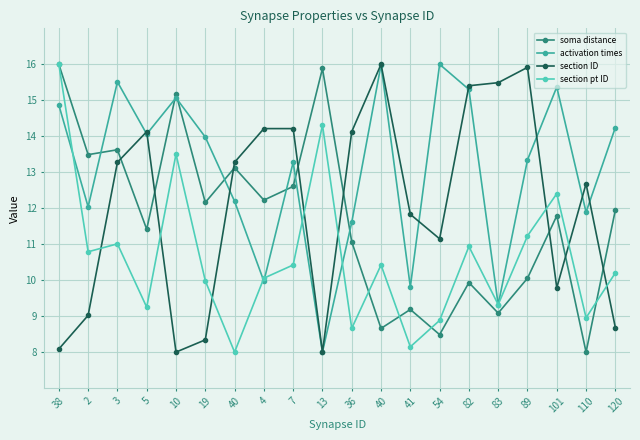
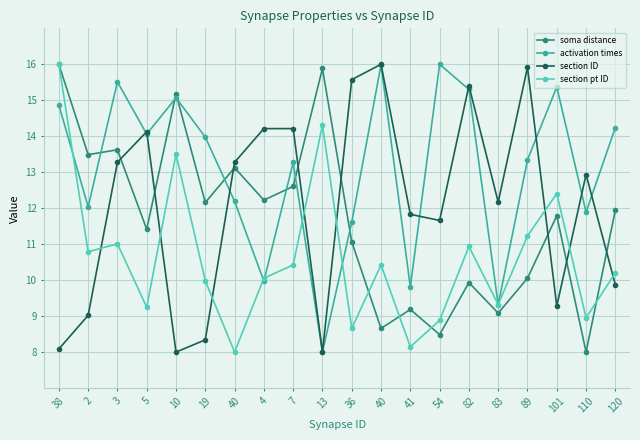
  {
    "section ID": {
      "38": 8.1,
      "2": 9.0,
      "3": 13.3,
      "10": 8.0,
      "19": 8.3,
      "4": 14.2,
      "7": 14.2,
-     "36": 14.1,
+     "36": 15.6,
      "41": 11.8,
-     "54": 11.1,
+     "54": 11.7,
      "82": 15.4,
-     "83": 15.5,
+     "83": 12.2,
      "89": 15.9,
-     "101": 9.8,
-     "110": 12.7,
-     "120": 8.7
+     "101": 9.3,
+     "110": 12.9,
+     "120": 9.9
    }
  }
